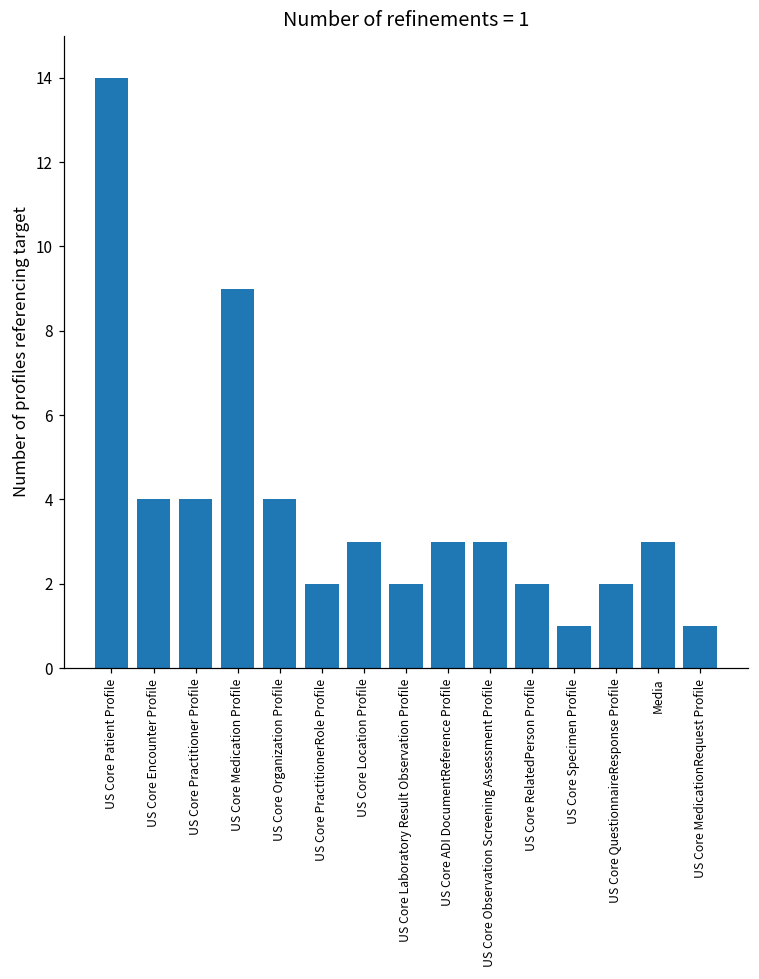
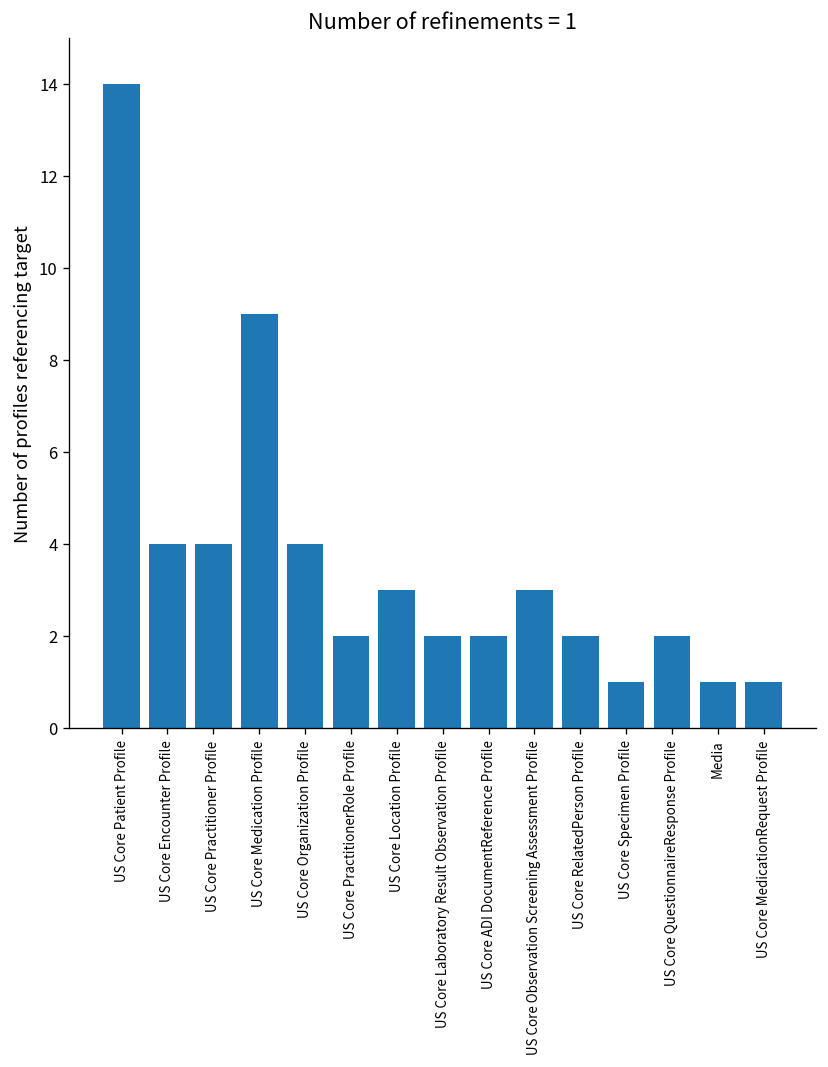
  {
    "US Core Patient Profile": 14,
    "US Core Encounter Profile": 4,
    "US Core Practitioner Profile": 4,
    "US Core Medication Profile": 9,
    "US Core Organization Profile": 4,
    "US Core PractitionerRole Profile": 2,
    "US Core Location Profile": 3,
    "US Core Laboratory Result Observation Profile": 2,
-   "US Core ADI DocumentReference Profile": 3,
+   "US Core ADI DocumentReference Profile": 2,
    "US Core Observation Screening Assessment Profile": 3,
    "US Core RelatedPerson Profile": 2,
    "US Core Specimen Profile": 1,
    "US Core QuestionnaireResponse Profile": 2,
-   "Media": 3,
+   "Media": 1,
    "US Core MedicationRequest Profile": 1
  }
